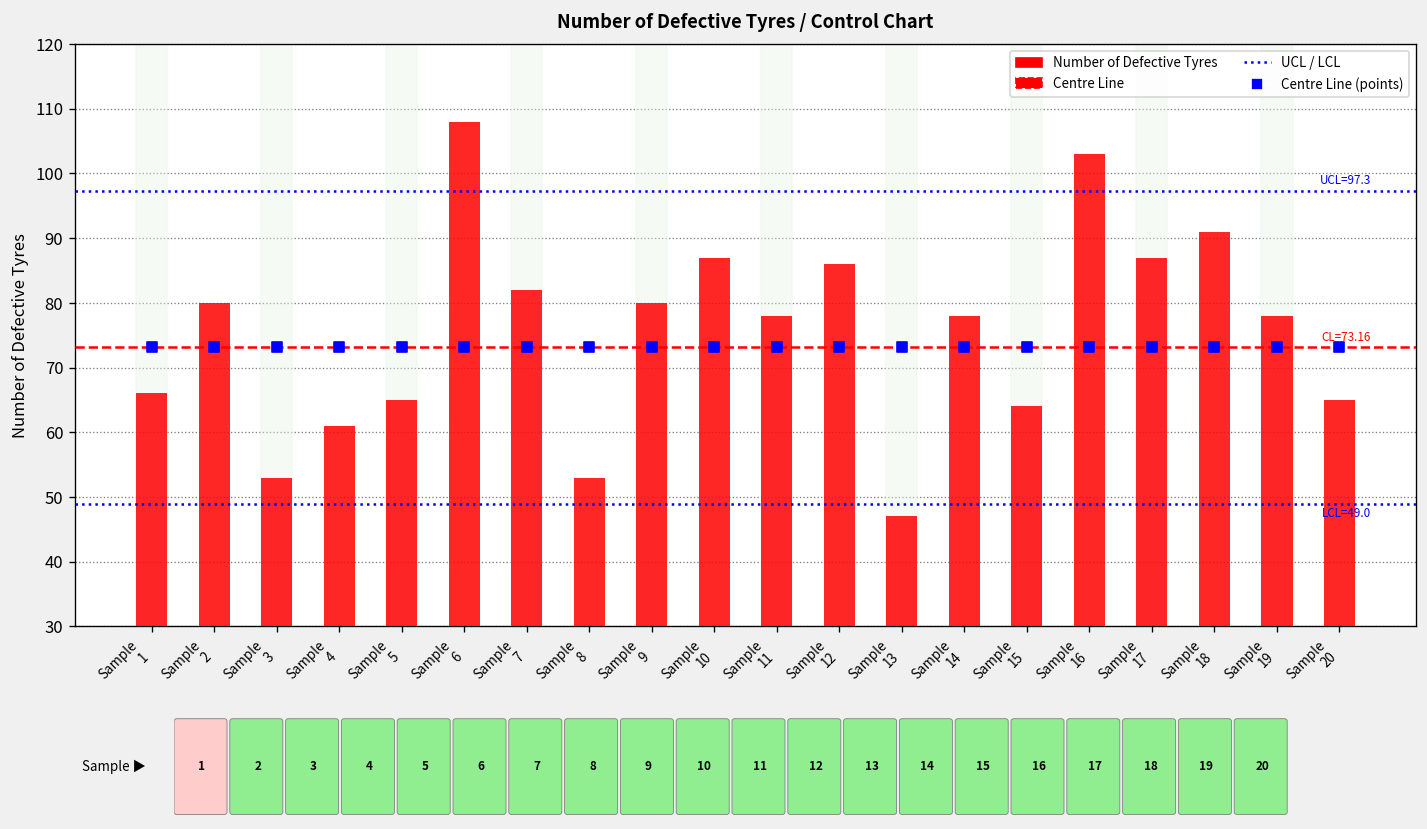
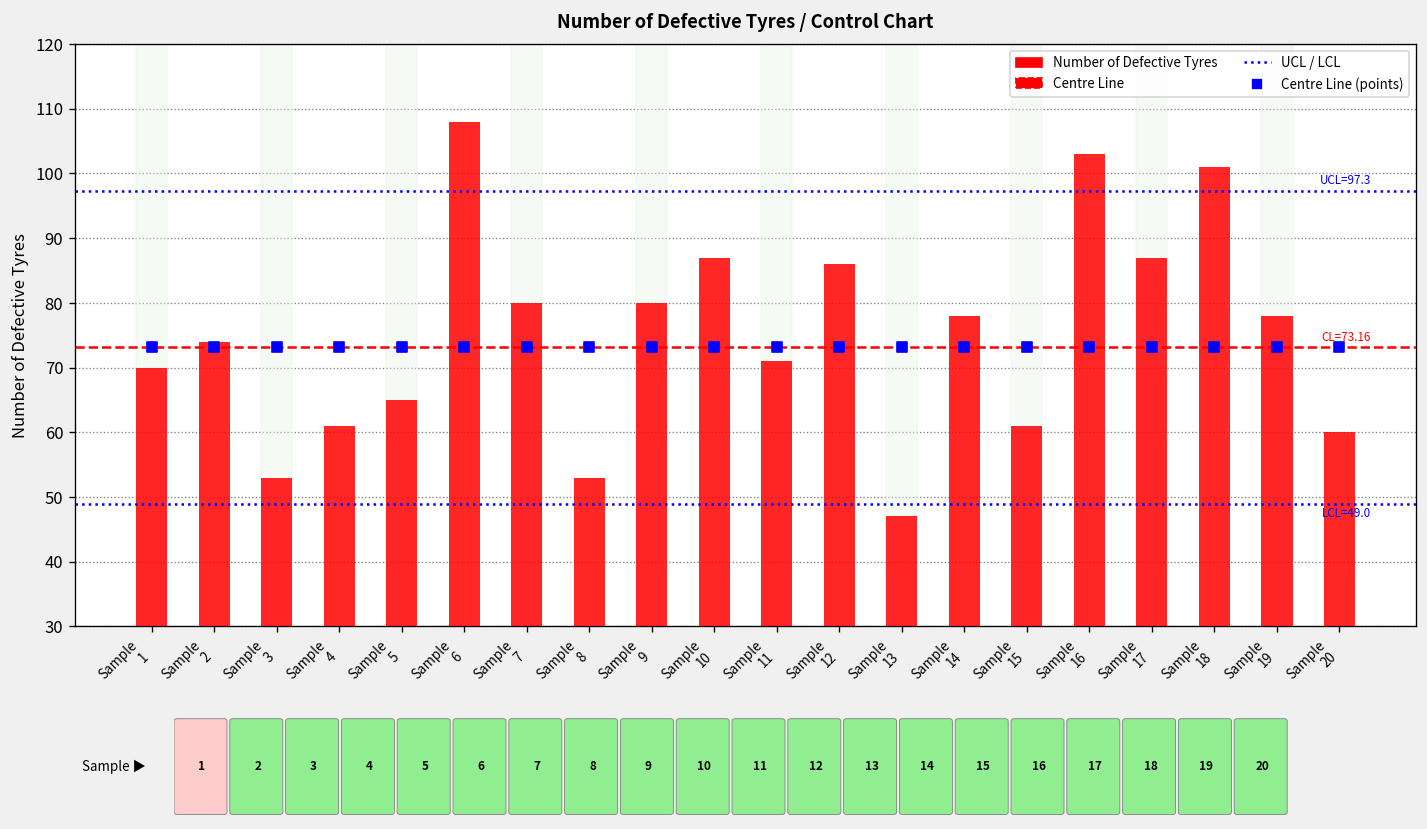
  {
    "Number of Defective Tyres": {
-     "Sample 1": 66,
-     "Sample 2": 80,
+     "Sample 1": 70,
+     "Sample 2": 74,
      "Sample 3": 53,
      "Sample 4": 61,
      "Sample 5": 65,
      "Sample 6": 108,
-     "Sample 7": 82,
+     "Sample 7": 80,
      "Sample 8": 53,
      "Sample 9": 80,
      "Sample 10": 87,
-     "Sample 11": 78,
+     "Sample 11": 71,
      "Sample 12": 86,
      "Sample 13": 47,
      "Sample 14": 78,
-     "Sample 15": 64,
+     "Sample 15": 61,
      "Sample 16": 103,
      "Sample 17": 87,
-     "Sample 18": 91,
+     "Sample 18": 101,
      "Sample 19": 78,
-     "Sample 20": 65
+     "Sample 20": 60
    }
  }
